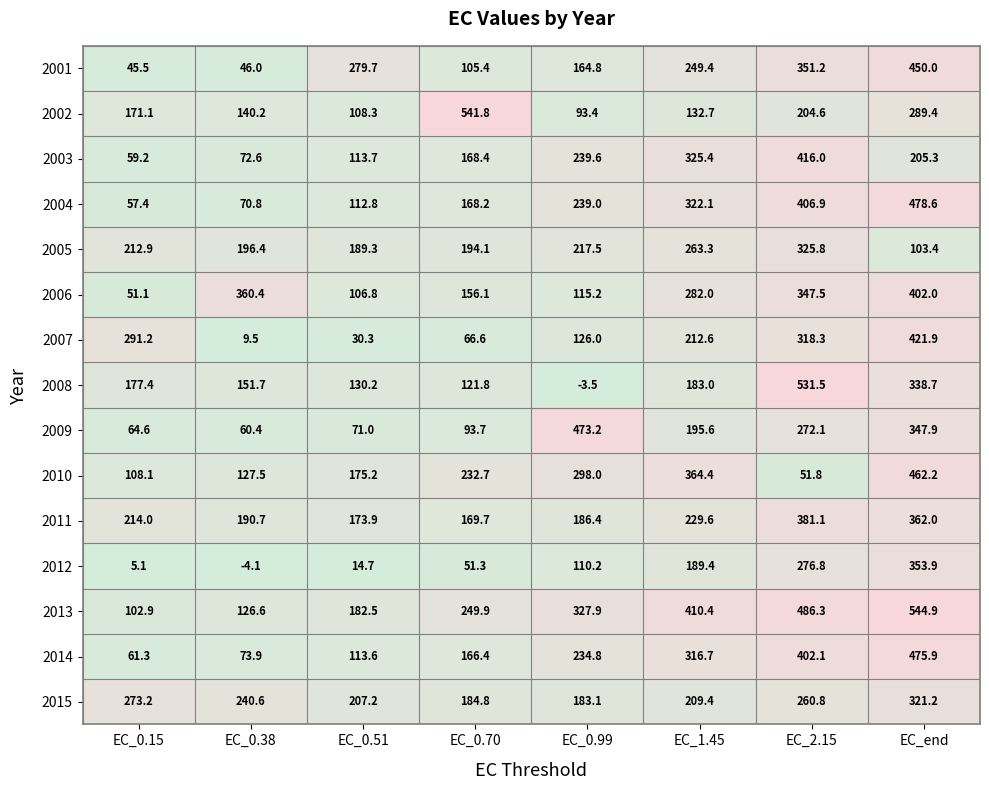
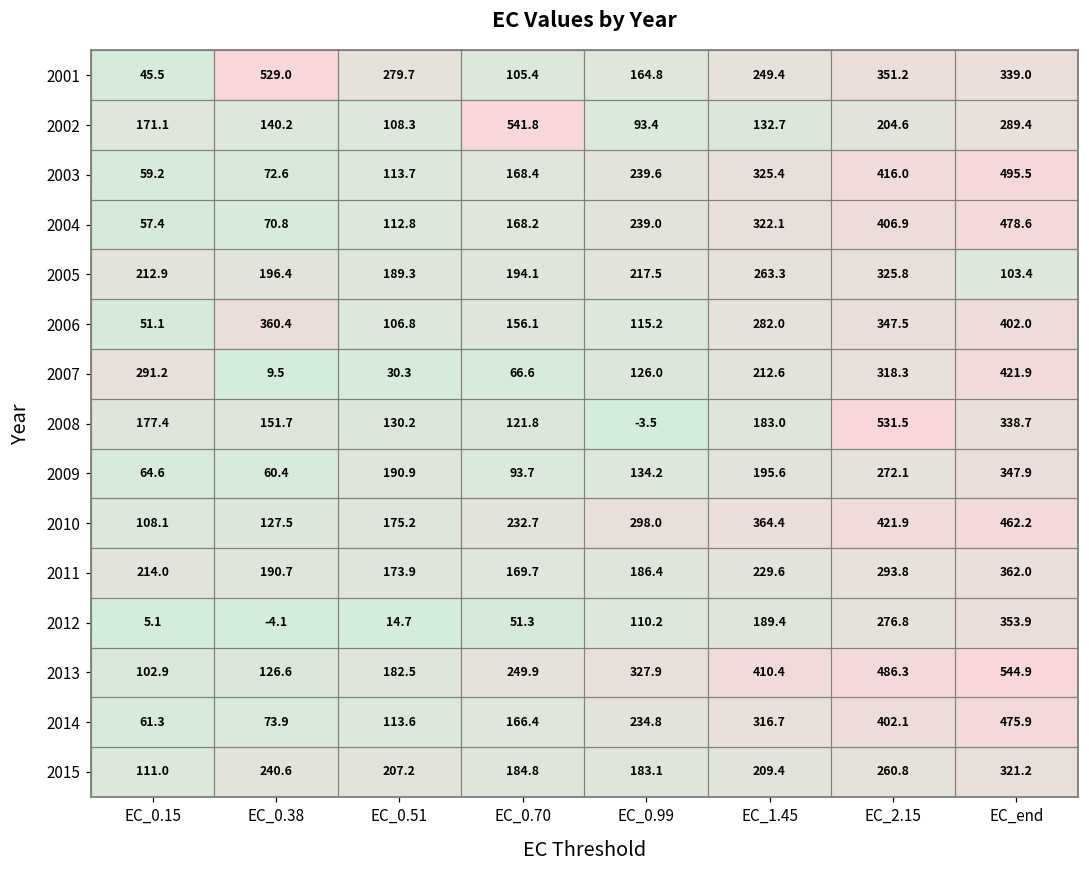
  {
    "2001": {
      "EC_0.15": 45.5,
-     "EC_0.38": 46.0,
+     "EC_0.38": 529.0,
      "EC_0.51": 279.7,
      "EC_0.70": 105.4,
      "EC_0.99": 164.8,
      "EC_1.45": 249.4,
      "EC_2.15": 351.2,
-     "EC_end": 450.0
+     "EC_end": 339.0
    },
    "2002": {
      "EC_0.15": 171.1,
      "EC_0.38": 140.2,
      "EC_0.51": 108.3,
      "EC_0.70": 541.8,
      "EC_0.99": 93.4,
      "EC_1.45": 132.7,
      "EC_2.15": 204.6,
      "EC_end": 289.4
    },
    "2003": {
      "EC_0.15": 59.2,
      "EC_0.38": 72.6,
      "EC_0.51": 113.7,
      "EC_0.70": 168.4,
      "EC_0.99": 239.6,
      "EC_1.45": 325.4,
      "EC_2.15": 416.0,
-     "EC_end": 205.3
+     "EC_end": 495.5
    },
    "2004": {
      "EC_0.15": 57.4,
      "EC_0.38": 70.8,
      "EC_0.51": 112.8,
      "EC_0.70": 168.2,
      "EC_0.99": 239.0,
      "EC_1.45": 322.1,
      "EC_2.15": 406.9,
      "EC_end": 478.6
    },
    "2005": {
      "EC_0.15": 212.9,
      "EC_0.38": 196.4,
      "EC_0.51": 189.3,
      "EC_0.70": 194.1,
      "EC_0.99": 217.5,
      "EC_1.45": 263.3,
      "EC_2.15": 325.8,
      "EC_end": 103.4
    },
    "2006": {
      "EC_0.15": 51.1,
      "EC_0.38": 360.4,
      "EC_0.51": 106.8,
      "EC_0.70": 156.1,
      "EC_0.99": 115.2,
      "EC_1.45": 282.0,
      "EC_2.15": 347.5,
      "EC_end": 402.0
    },
    "2007": {
      "EC_0.15": 291.2,
      "EC_0.38": 9.5,
      "EC_0.51": 30.3,
      "EC_0.70": 66.6,
      "EC_0.99": 126.0,
      "EC_1.45": 212.6,
      "EC_2.15": 318.3,
      "EC_end": 421.9
    },
    "2008": {
      "EC_0.15": 177.4,
      "EC_0.38": 151.7,
      "EC_0.51": 130.2,
      "EC_0.70": 121.8,
      "EC_0.99": -3.5,
      "EC_1.45": 183.0,
      "EC_2.15": 531.5,
      "EC_end": 338.7
    },
    "2009": {
      "EC_0.15": 64.6,
      "EC_0.38": 60.4,
-     "EC_0.51": 71.0,
+     "EC_0.51": 190.9,
      "EC_0.70": 93.7,
-     "EC_0.99": 473.2,
+     "EC_0.99": 134.2,
      "EC_1.45": 195.6,
      "EC_2.15": 272.1,
      "EC_end": 347.9
    },
    "2010": {
      "EC_0.15": 108.1,
      "EC_0.38": 127.5,
      "EC_0.51": 175.2,
      "EC_0.70": 232.7,
      "EC_0.99": 298.0,
      "EC_1.45": 364.4,
-     "EC_2.15": 51.8,
+     "EC_2.15": 421.9,
      "EC_end": 462.2
    },
    "2011": {
      "EC_0.15": 214.0,
      "EC_0.38": 190.7,
      "EC_0.51": 173.9,
      "EC_0.70": 169.7,
      "EC_0.99": 186.4,
      "EC_1.45": 229.6,
-     "EC_2.15": 381.1,
+     "EC_2.15": 293.8,
      "EC_end": 362.0
    },
    "2012": {
      "EC_0.15": 5.1,
      "EC_0.38": -4.1,
      "EC_0.51": 14.7,
      "EC_0.70": 51.3,
      "EC_0.99": 110.2,
      "EC_1.45": 189.4,
      "EC_2.15": 276.8,
      "EC_end": 353.9
    },
    "2013": {
      "EC_0.15": 102.9,
      "EC_0.38": 126.6,
      "EC_0.51": 182.5,
      "EC_0.70": 249.9,
      "EC_0.99": 327.9,
      "EC_1.45": 410.4,
      "EC_2.15": 486.3,
      "EC_end": 544.9
    },
    "2014": {
      "EC_0.15": 61.3,
      "EC_0.38": 73.9,
      "EC_0.51": 113.6,
      "EC_0.70": 166.4,
      "EC_0.99": 234.8,
      "EC_1.45": 316.7,
      "EC_2.15": 402.1,
      "EC_end": 475.9
    },
    "2015": {
-     "EC_0.15": 273.2,
+     "EC_0.15": 111.0,
      "EC_0.38": 240.6,
      "EC_0.51": 207.2,
      "EC_0.70": 184.8,
      "EC_0.99": 183.1,
      "EC_1.45": 209.4,
      "EC_2.15": 260.8,
      "EC_end": 321.2
    }
  }
